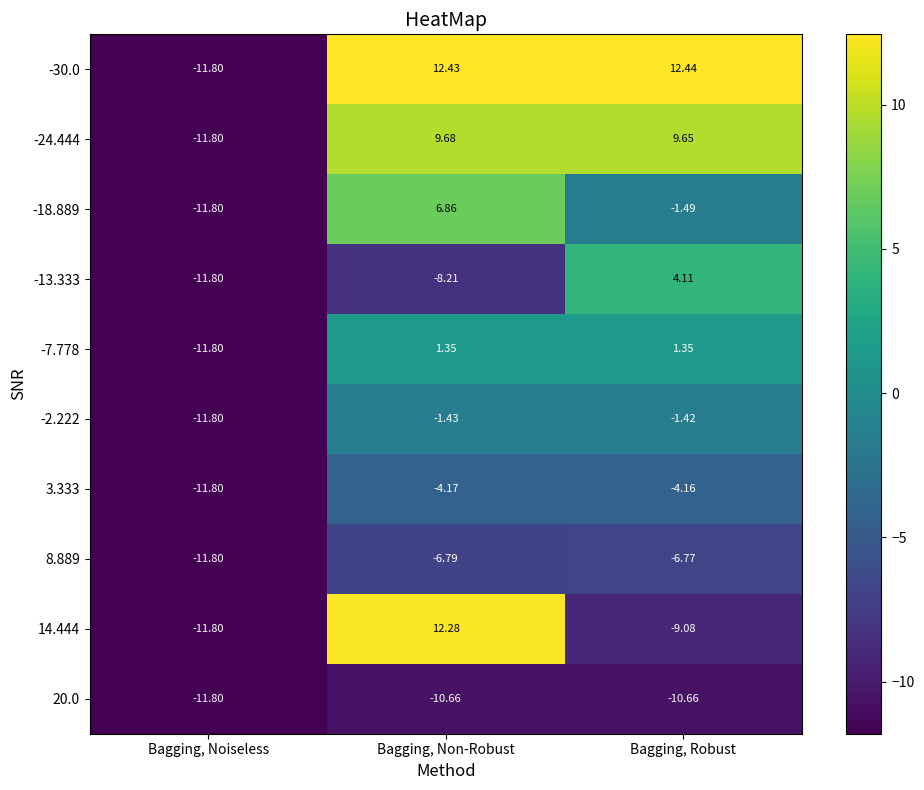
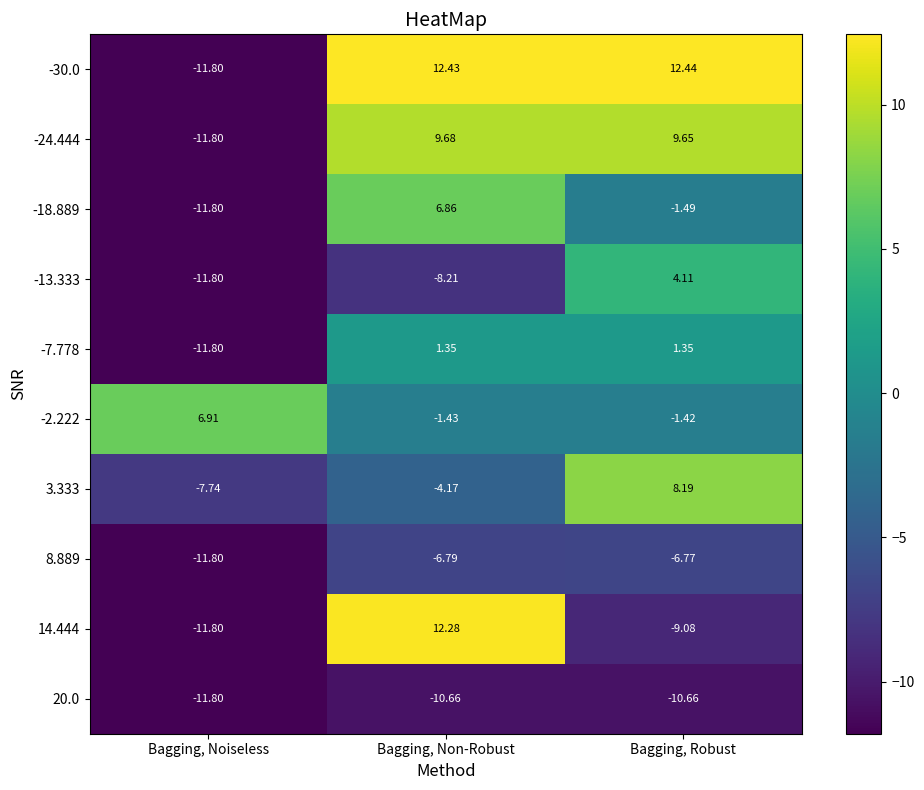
  {
    "-30.0": {
      "Bagging, Noiseless": -11.80,
      "Bagging, Non-Robust": 12.43,
      "Bagging, Robust": 12.44
    },
    "-24.444": {
      "Bagging, Noiseless": -11.80,
      "Bagging, Non-Robust": 9.68,
      "Bagging, Robust": 9.65
    },
    "-18.889": {
      "Bagging, Noiseless": -11.80,
      "Bagging, Non-Robust": 6.86,
      "Bagging, Robust": -1.49
    },
    "-13.333": {
      "Bagging, Noiseless": -11.80,
      "Bagging, Non-Robust": -8.21,
      "Bagging, Robust": 4.11
    },
    "-7.778": {
      "Bagging, Noiseless": -11.80,
      "Bagging, Non-Robust": 1.35,
      "Bagging, Robust": 1.35
    },
    "-2.222": {
-     "Bagging, Noiseless": -11.80,
+     "Bagging, Noiseless": 6.91,
      "Bagging, Non-Robust": -1.43,
      "Bagging, Robust": -1.42
    },
    "3.333": {
-     "Bagging, Noiseless": -11.80,
+     "Bagging, Noiseless": -7.74,
      "Bagging, Non-Robust": -4.17,
-     "Bagging, Robust": -4.16
+     "Bagging, Robust": 8.19
    },
    "8.889": {
      "Bagging, Noiseless": -11.80,
      "Bagging, Non-Robust": -6.79,
      "Bagging, Robust": -6.77
    },
    "14.444": {
      "Bagging, Noiseless": -11.80,
      "Bagging, Non-Robust": 12.28,
      "Bagging, Robust": -9.08
    },
    "20.0": {
      "Bagging, Noiseless": -11.80,
      "Bagging, Non-Robust": -10.66,
      "Bagging, Robust": -10.66
    }
  }
